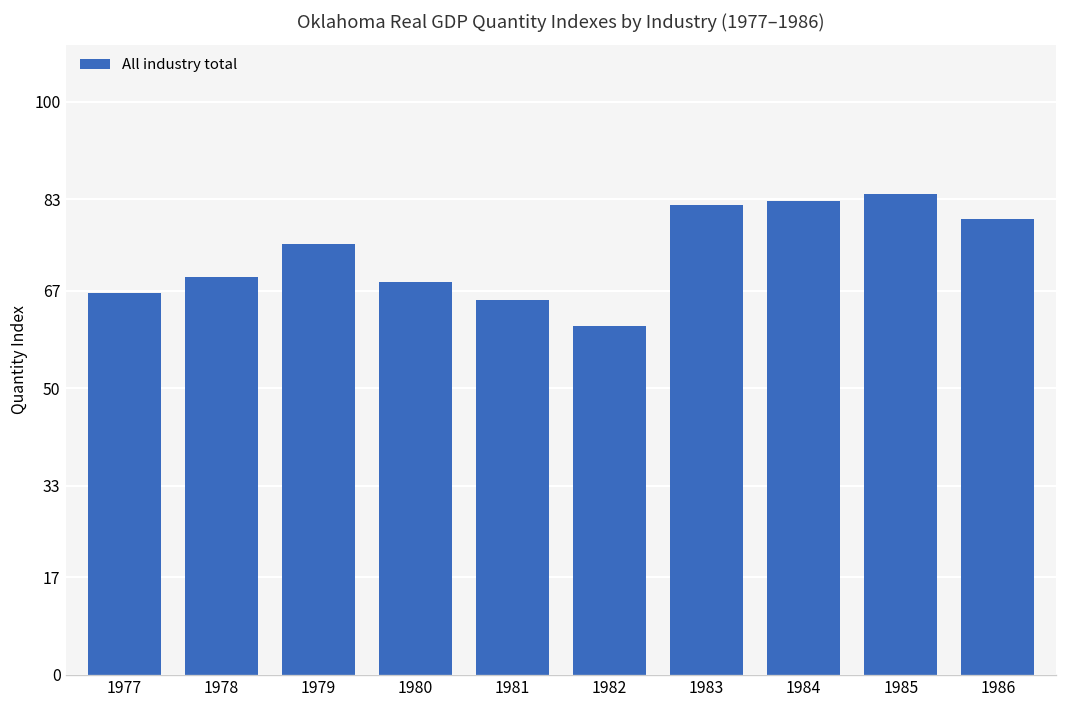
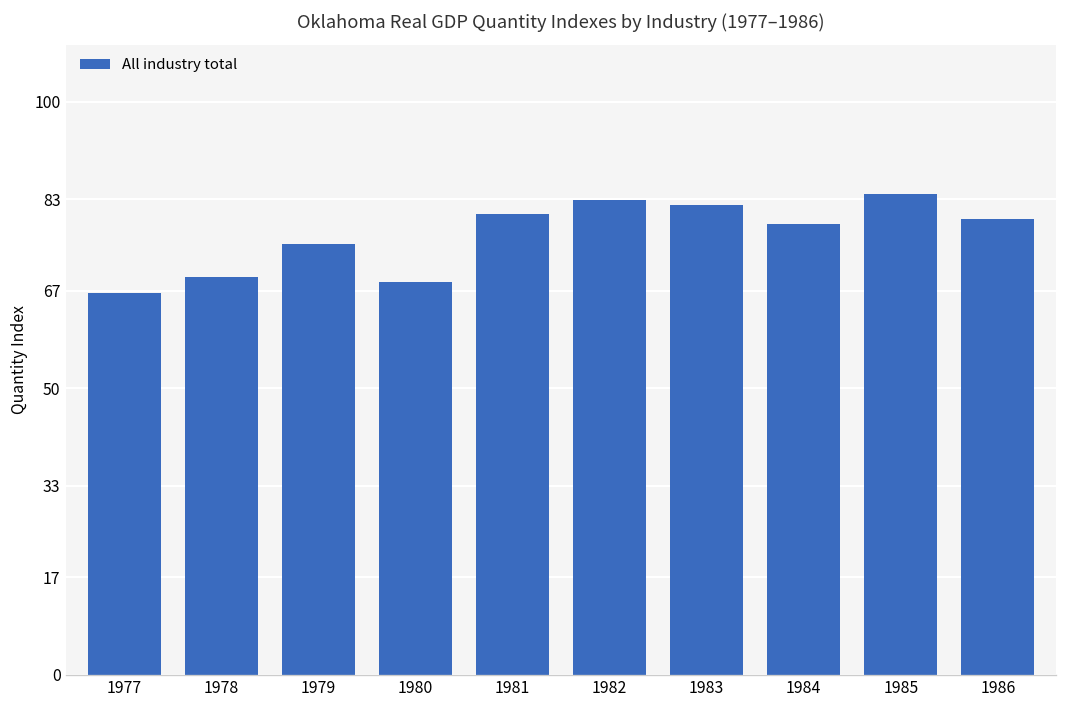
  {
    "1977": 67,
    "1978": 69,
    "1979": 75,
    "1980": 69,
-   "1981": 65,
-   "1982": 61,
+   "1981": 80,
+   "1982": 83,
    "1983": 82,
-   "1984": 83,
+   "1984": 79,
    "1985": 84,
    "1986": 80
  }
